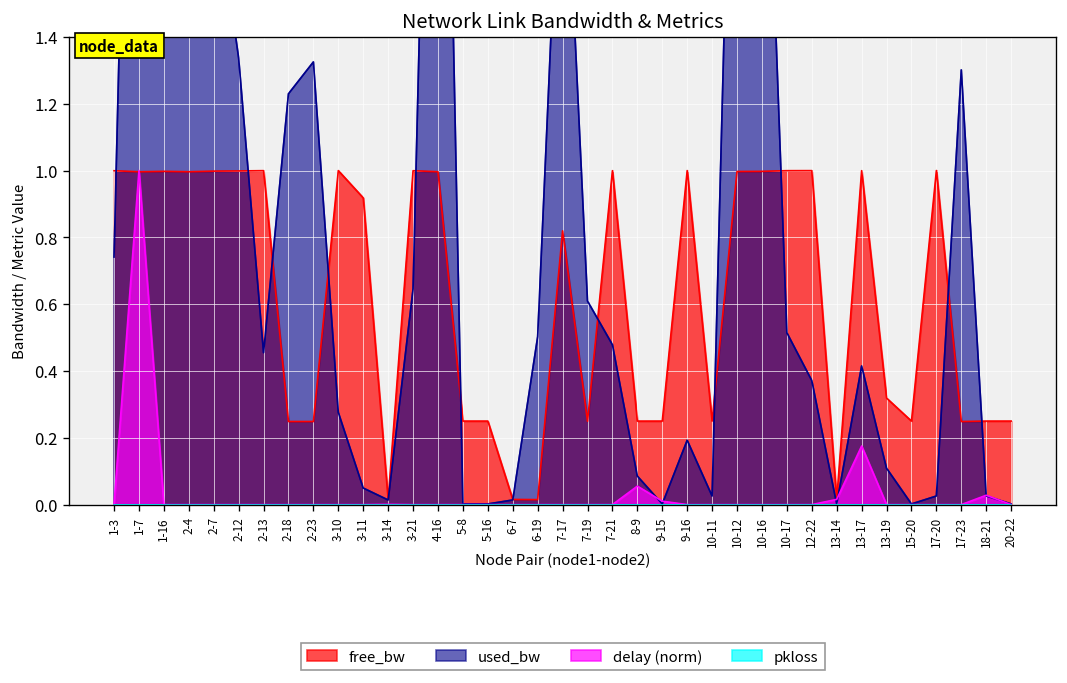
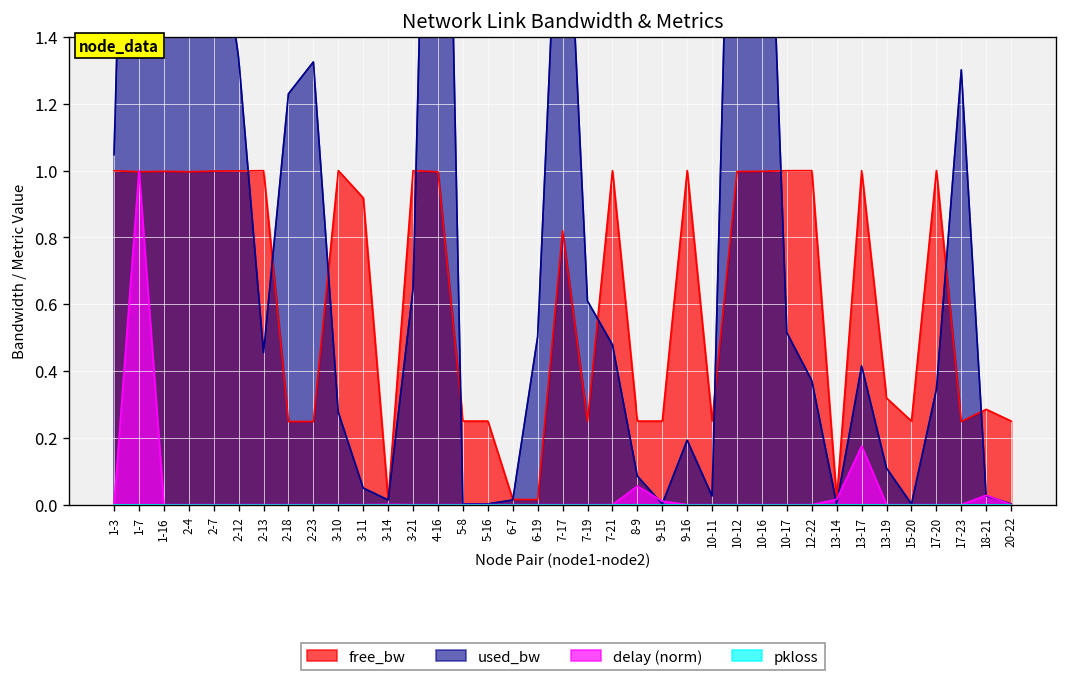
  {
    "free_bw": {
      "1-3": 1.00,
      "1-16": 1.00,
      "2-4": 1.00,
      "2-7": 1.00,
      "2-12": 1.00,
      "2-13": 1.00,
      "2-18": 0.25,
      "2-23": 0.25,
      "3-10": 1.00,
      "3-11": 0.92,
      "3-21": 1.00,
      "4-16": 1.00,
      "5-8": 0.25,
      "5-16": 0.25,
      "6-19": 0.01,
      "7-17": 0.82,
      "7-19": 0.25,
      "7-21": 1.00,
      "8-9": 0.25,
      "9-15": 0.25,
      "9-16": 1.00,
      "10-11": 0.25,
      "10-12": 1.00,
      "10-16": 1.00,
      "10-17": 1.00,
      "12-22": 1.00,
      "13-17": 1.00,
      "13-19": 0.32,
      "15-20": 0.25,
      "17-20": 1.00,
      "17-23": 0.25,
-     "18-21": 0.25,
+     "18-21": 0.29,
      "20-22": 0.25
    },
    "used_bw": {
-     "1-3": 0.74,
+     "1-3": 1.05,
      "2-12": 1.34,
      "2-13": 0.45,
      "2-18": 1.23,
      "2-23": 1.33,
      "3-10": 0.28,
      "3-11": 0.05,
      "3-21": 0.65,
      "6-19": 0.50,
      "7-19": 0.61,
      "7-21": 0.48,
      "8-9": 0.09,
      "9-16": 0.19,
      "10-11": 0.03,
      "10-17": 0.51,
      "12-22": 0.37,
      "13-17": 0.41,
      "13-19": 0.11,
-     "17-20": 0.03,
+     "17-20": 0.34,
      "17-23": 1.30
    },
    "delay (norm)": {
      "8-9": 0.06,
      "13-17": 0.18
    },
    "pkloss": {
      "1-7": 0.00,
      "8-9": 0.00,
      "13-17": 0.00,
      "18-21": 0.00
    }
  }
